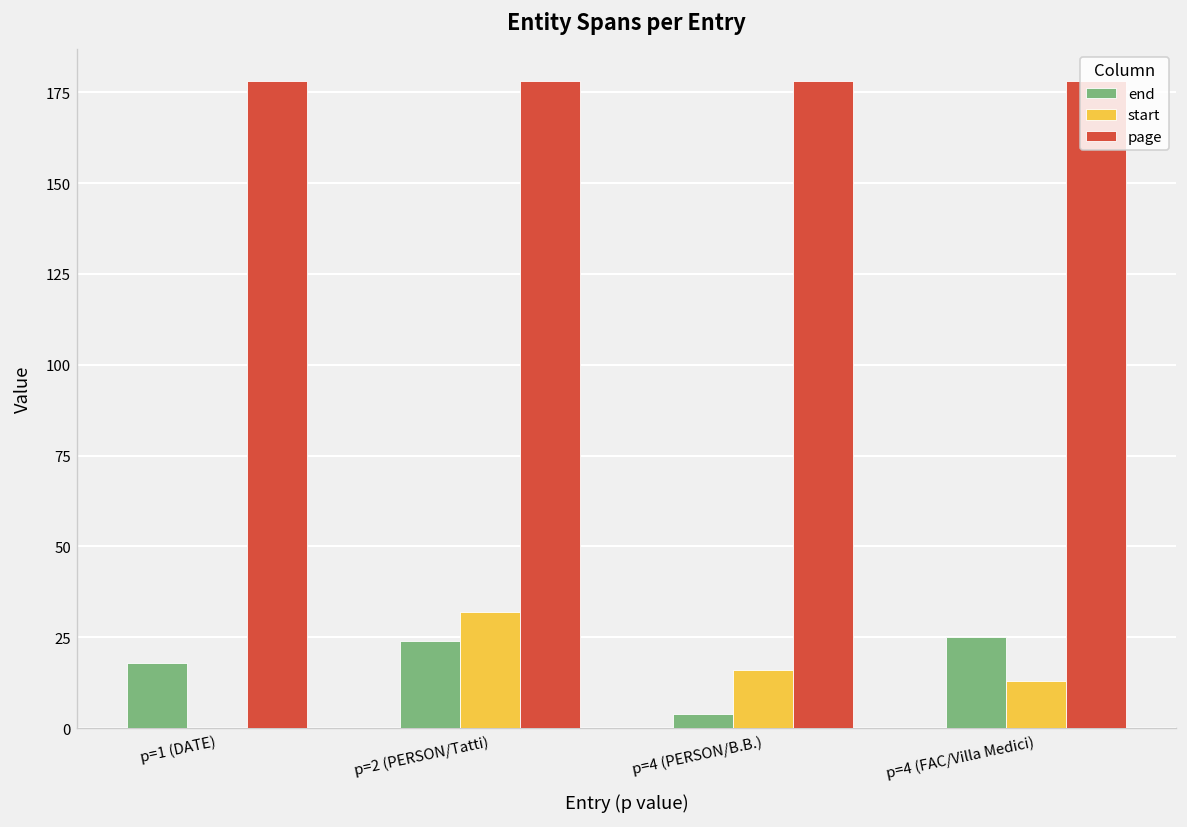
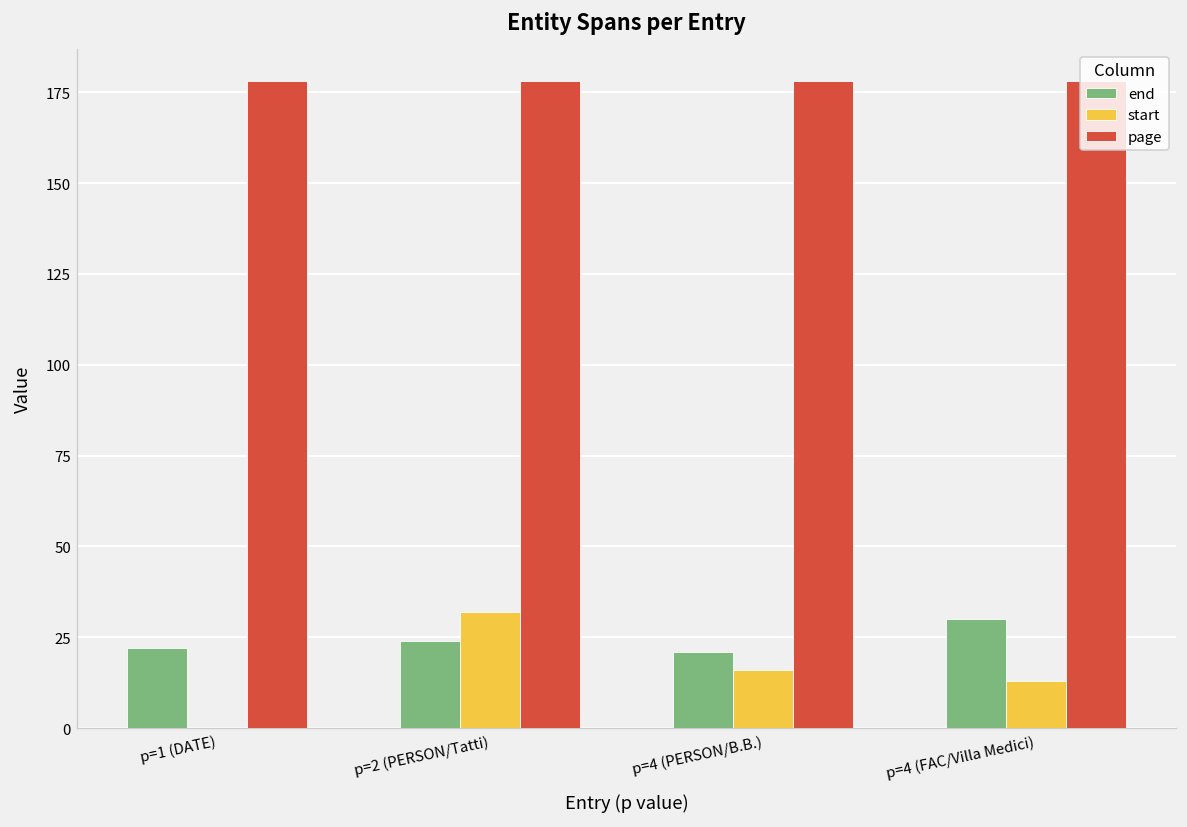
  {
    "end": {
-     "p=1 (DATE)": 18,
+     "p=1 (DATE)": 22,
      "p=2 (PERSON/Tatti)": 24,
-     "p=4 (PERSON/B.B.)": 4,
-     "p=4 (FAC/Villa Medici)": 25
+     "p=4 (PERSON/B.B.)": 21,
+     "p=4 (FAC/Villa Medici)": 30
    },
    "start": {
      "p=1 (DATE)": 0,
      "p=2 (PERSON/Tatti)": 32,
      "p=4 (PERSON/B.B.)": 16,
      "p=4 (FAC/Villa Medici)": 13
    },
    "page": {
      "p=1 (DATE)": 178,
      "p=2 (PERSON/Tatti)": 178,
      "p=4 (PERSON/B.B.)": 178
    }
  }
